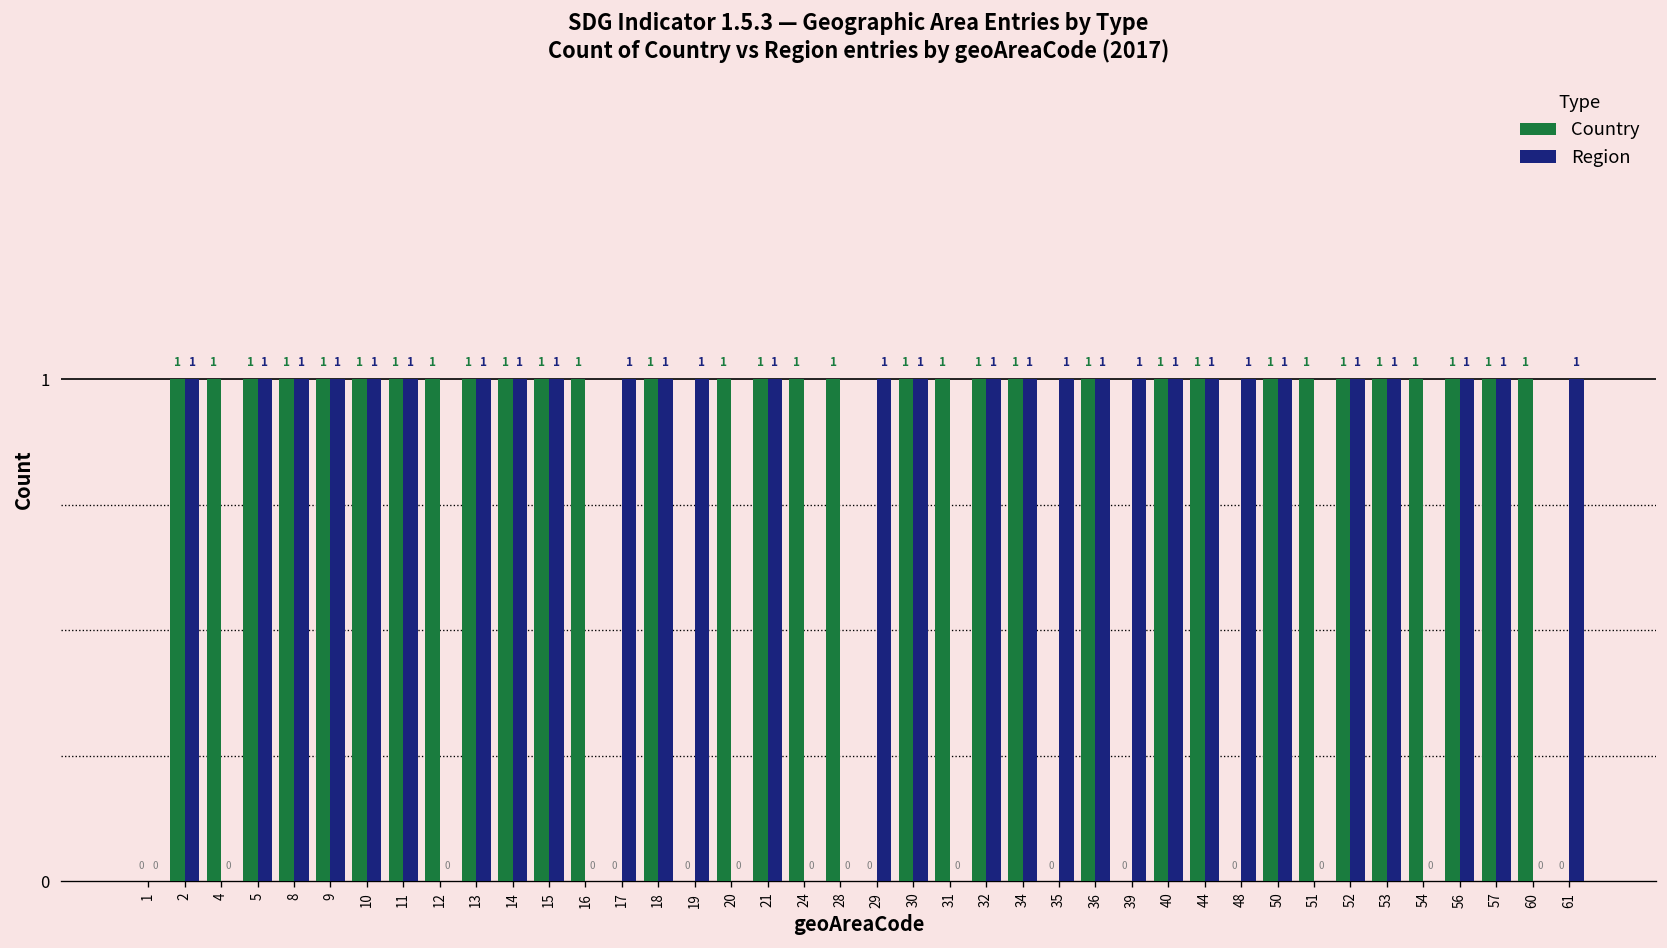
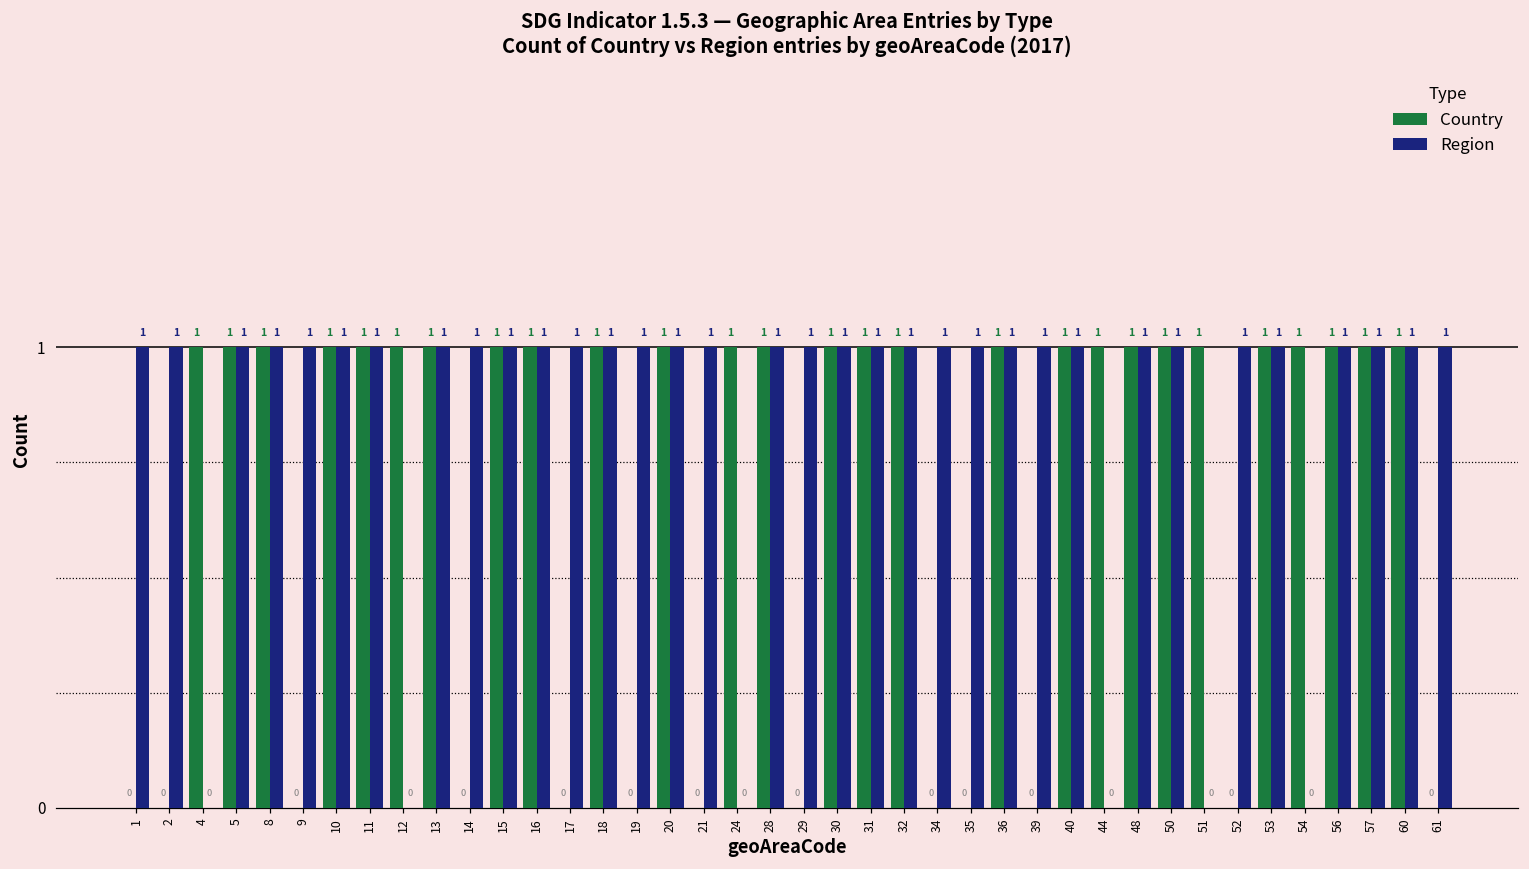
  {
    "Country": {
      "1": 0,
-     "2": 1,
+     "2": 0,
      "4": 1,
      "5": 1,
      "8": 1,
-     "9": 1,
+     "9": 0,
      "10": 1,
      "11": 1,
      "12": 1,
      "13": 1,
-     "14": 1,
+     "14": 0,
      "15": 1,
      "16": 1,
      "17": 0,
      "18": 1,
      "19": 0,
      "20": 1,
-     "21": 1,
+     "21": 0,
      "24": 1,
      "28": 1,
      "29": 0,
      "30": 1,
      "31": 1,
      "32": 1,
-     "34": 1,
+     "34": 0,
      "35": 0,
      "36": 1,
      "39": 0,
      "40": 1,
      "44": 1,
-     "48": 0,
+     "48": 1,
      "50": 1,
      "51": 1,
-     "52": 1,
+     "52": 0,
      "53": 1,
      "54": 1,
      "56": 1,
      "57": 1,
      "60": 1,
      "61": 0
    },
    "Region": {
-     "1": 0,
+     "1": 1,
      "2": 1,
      "4": 0,
      "5": 1,
      "8": 1,
      "9": 1,
      "10": 1,
      "11": 1,
      "12": 0,
      "13": 1,
      "14": 1,
      "15": 1,
-     "16": 0,
+     "16": 1,
      "17": 1,
      "18": 1,
      "19": 1,
-     "20": 0,
+     "20": 1,
      "21": 1,
      "24": 0,
-     "28": 0,
+     "28": 1,
      "29": 1,
      "30": 1,
-     "31": 0,
+     "31": 1,
      "32": 1,
      "34": 1,
      "35": 1,
      "36": 1,
      "39": 1,
      "40": 1,
-     "44": 1,
+     "44": 0,
      "48": 1,
      "50": 1,
      "51": 0,
      "52": 1,
      "53": 1,
      "54": 0,
      "56": 1,
      "57": 1,
-     "60": 0,
+     "60": 1,
      "61": 1
    }
  }
